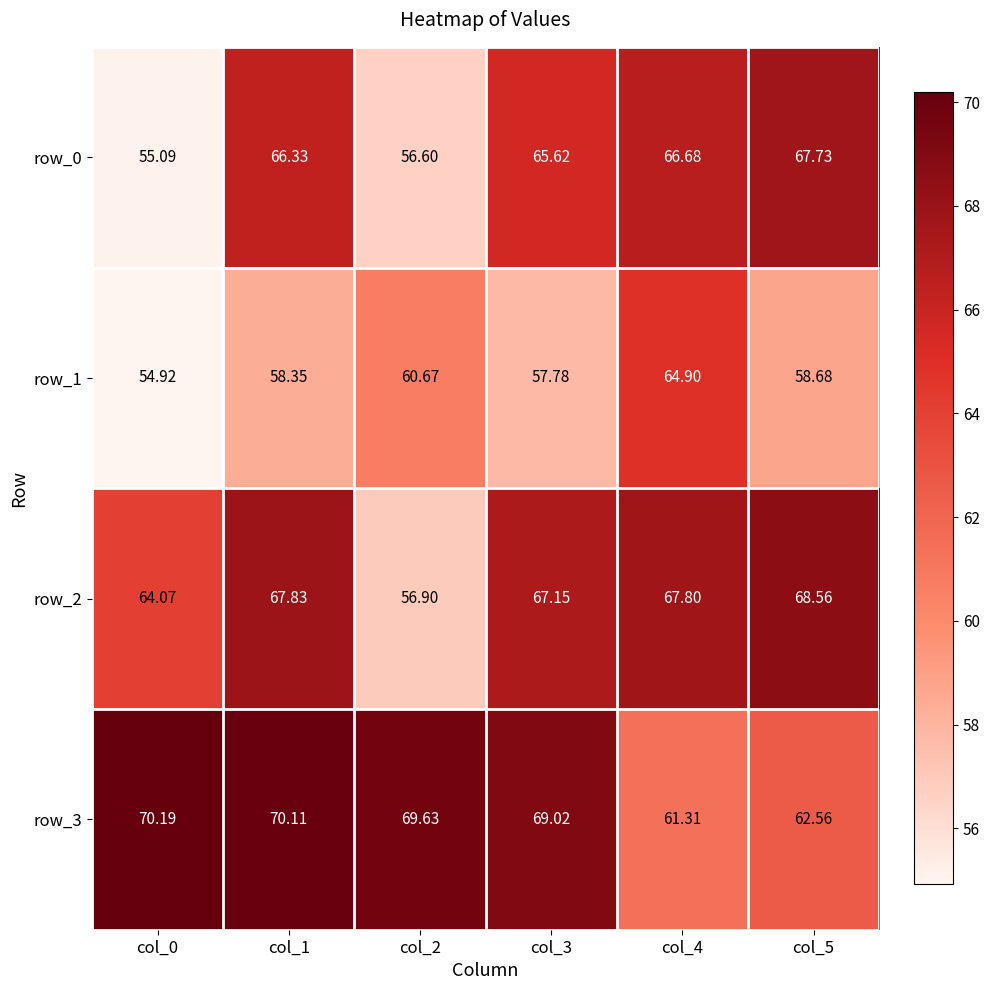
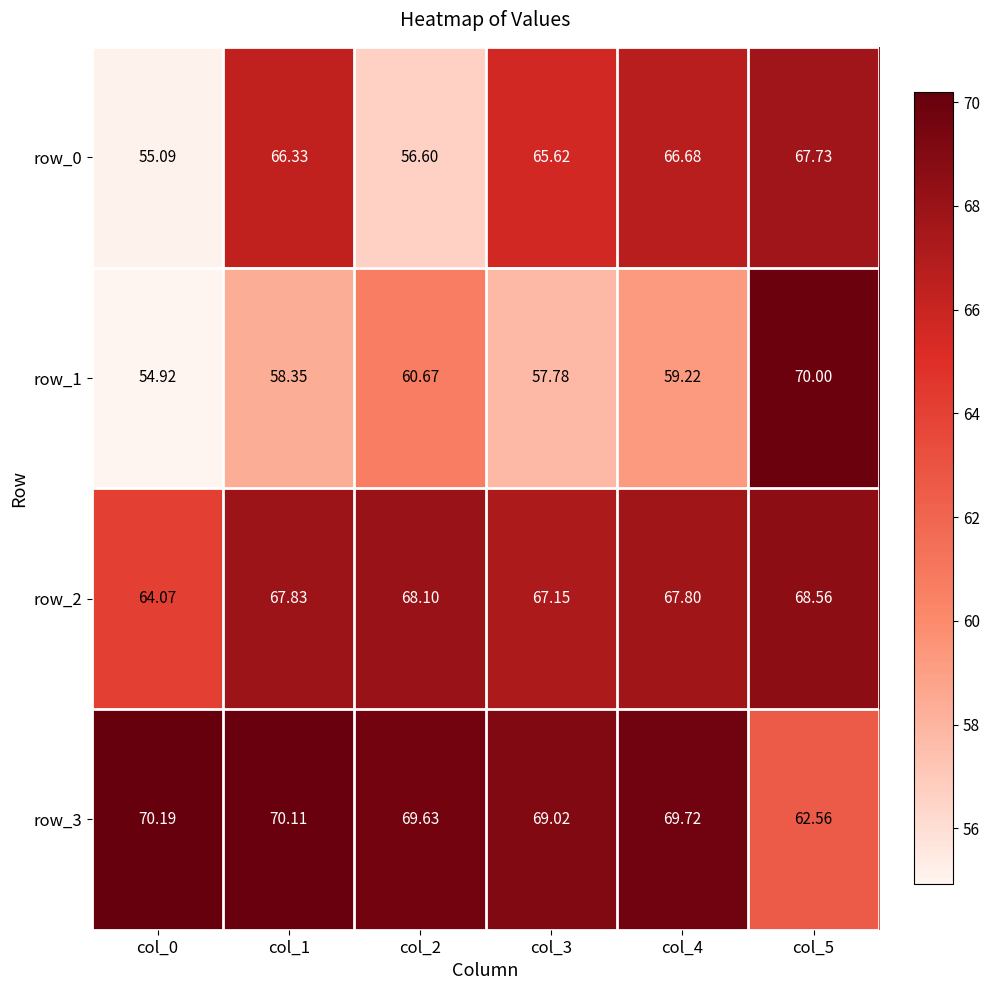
  {
    "row_0": {
      "col_0": 55.09,
      "col_1": 66.33,
      "col_2": 56.60,
      "col_3": 65.62,
      "col_4": 66.68,
      "col_5": 67.73
    },
    "row_1": {
      "col_0": 54.92,
      "col_1": 58.35,
      "col_2": 60.67,
      "col_3": 57.78,
-     "col_4": 64.90,
-     "col_5": 58.68
+     "col_4": 59.22,
+     "col_5": 70.00
    },
    "row_2": {
      "col_0": 64.07,
      "col_1": 67.83,
-     "col_2": 56.90,
+     "col_2": 68.10,
      "col_3": 67.15,
      "col_4": 67.80,
      "col_5": 68.56
    },
    "row_3": {
      "col_0": 70.19,
      "col_1": 70.11,
      "col_2": 69.63,
      "col_3": 69.02,
-     "col_4": 61.31,
+     "col_4": 69.72,
      "col_5": 62.56
    }
  }
